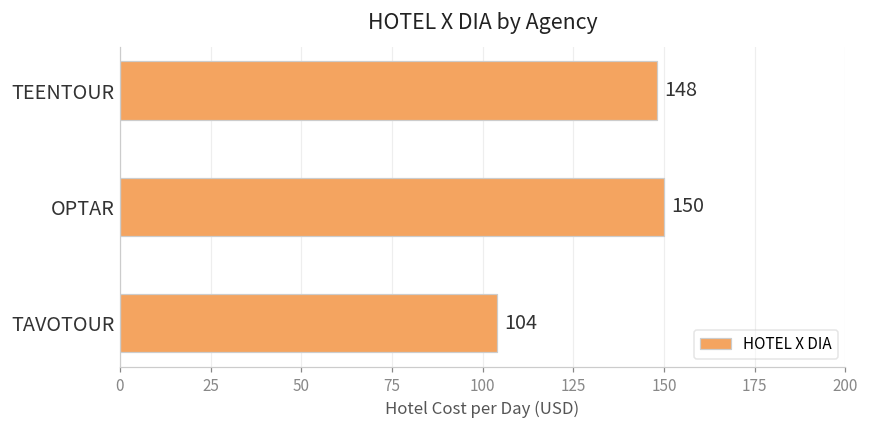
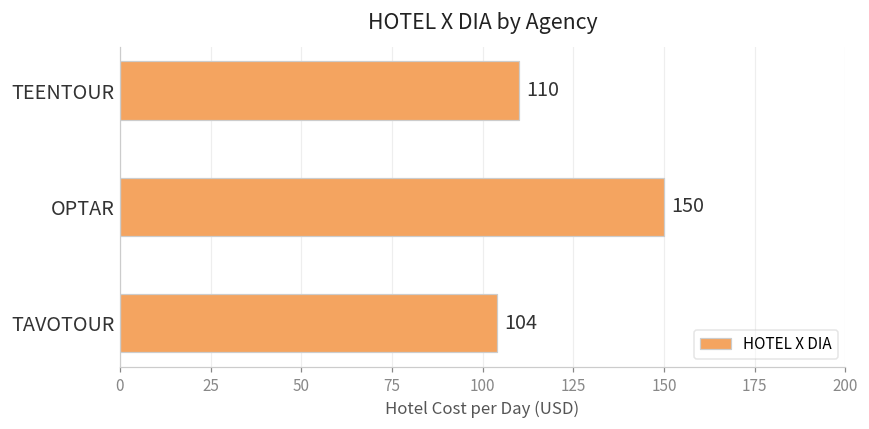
  {
-   "TEENTOUR": 148,
+   "TEENTOUR": 110,
    "OPTAR": 150,
    "TAVOTOUR": 104
  }
